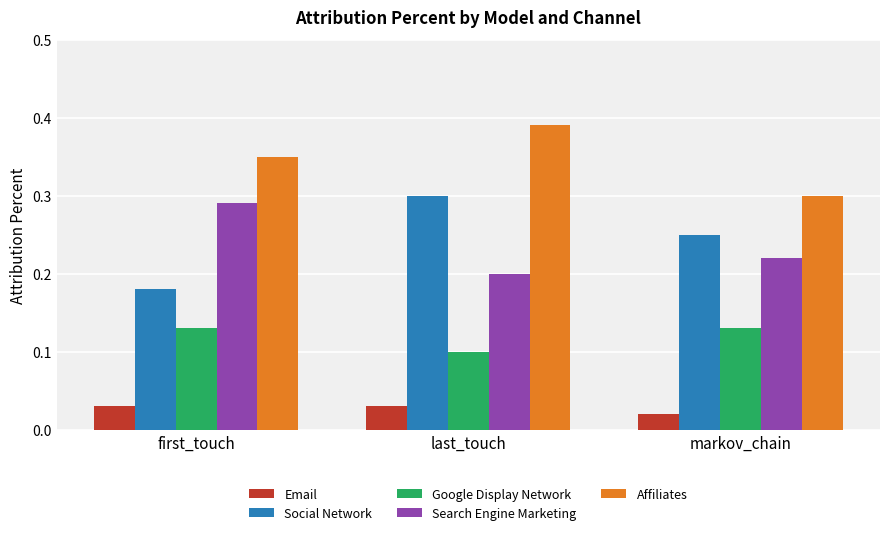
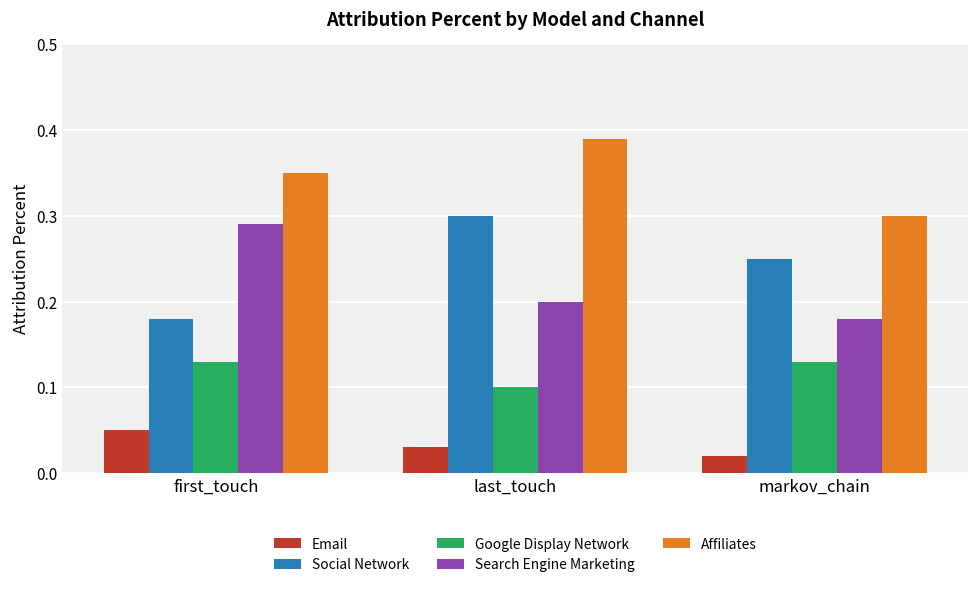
  {
    "Email": {
-     "first_touch": 0.03,
+     "first_touch": 0.05,
      "last_touch": 0.03,
      "markov_chain": 0.02
    },
    "Social Network": {
      "first_touch": 0.18,
      "last_touch": 0.30,
      "markov_chain": 0.25
    },
    "Google Display Network": {
      "first_touch": 0.13,
      "last_touch": 0.10,
      "markov_chain": 0.13
    },
    "Search Engine Marketing": {
      "first_touch": 0.29,
      "last_touch": 0.20,
-     "markov_chain": 0.22
+     "markov_chain": 0.18
    },
    "Affiliates": {
      "first_touch": 0.35,
      "last_touch": 0.39,
      "markov_chain": 0.30
    }
  }
